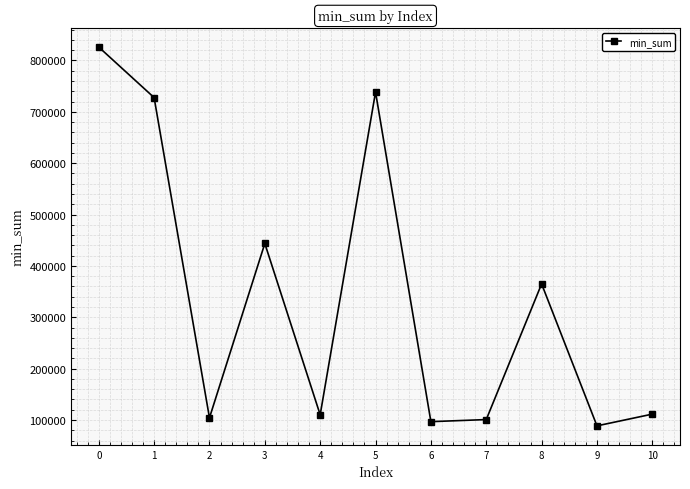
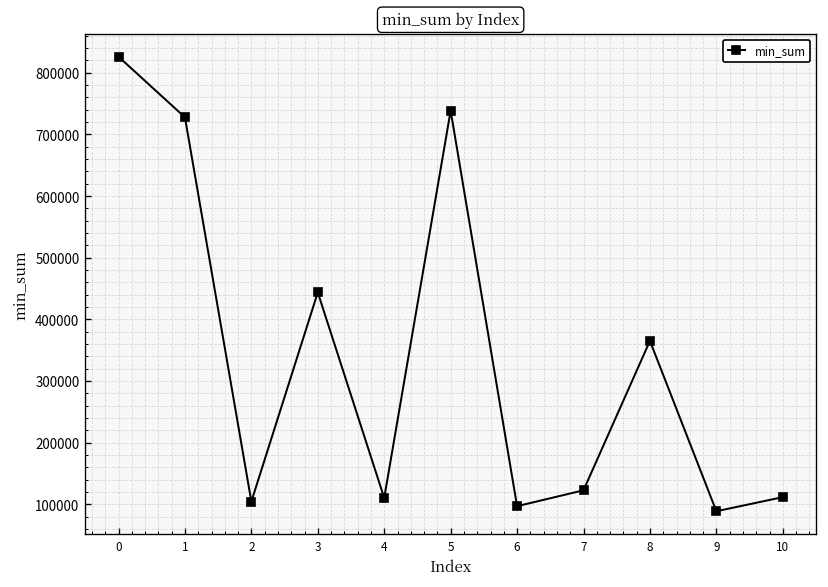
  {
    "0": 830000,
    "1": 730000,
    "2": 100000,
    "3": 440000,
    "4": 110000,
    "5": 740000,
    "6": 100000,
-   "7": 100000,
+   "7": 120000,
    "8": 360000,
    "9": 90000,
    "10": 110000
  }
